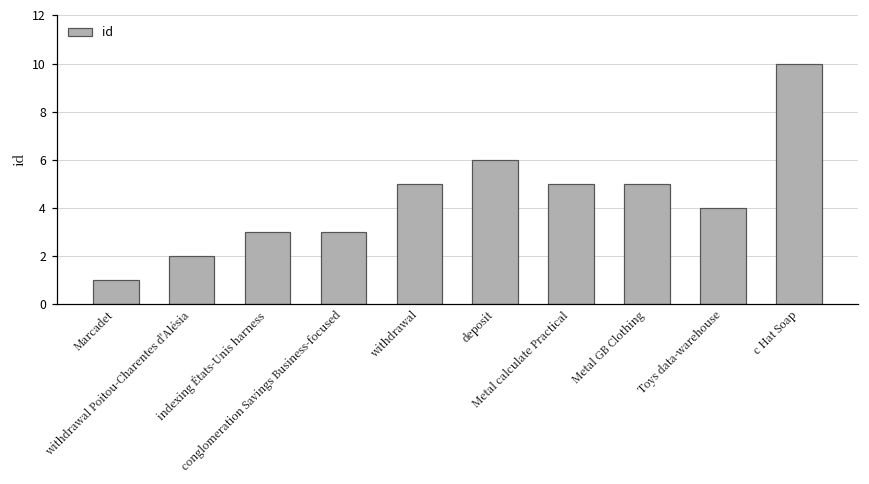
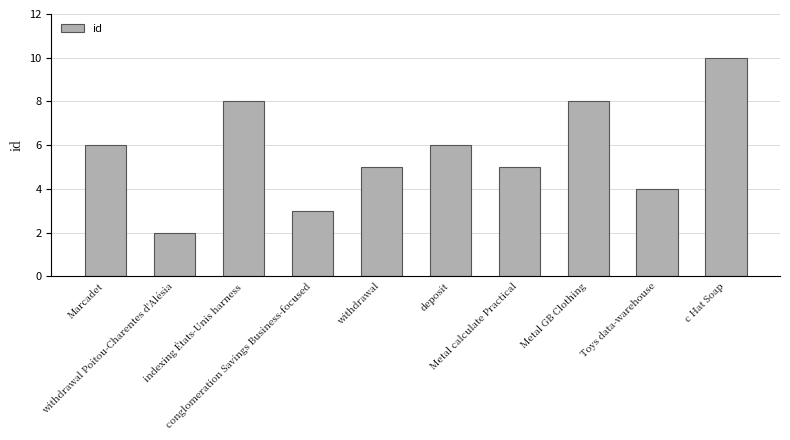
  {
-   "Marcadet": 1,
+   "Marcadet": 6,
    "withdrawal Poitou-Charentes d'Alésia": 2,
-   "indexing États-Unis harness": 3,
+   "indexing États-Unis harness": 8,
    "conglomeration Savings Business-focused": 3,
    "withdrawal": 5,
    "deposit": 6,
    "Metal calculate Practical": 5,
-   "Metal GB Clothing": 5,
+   "Metal GB Clothing": 8,
    "Toys data-warehouse": 4,
    "c Hat Soap": 10
  }
